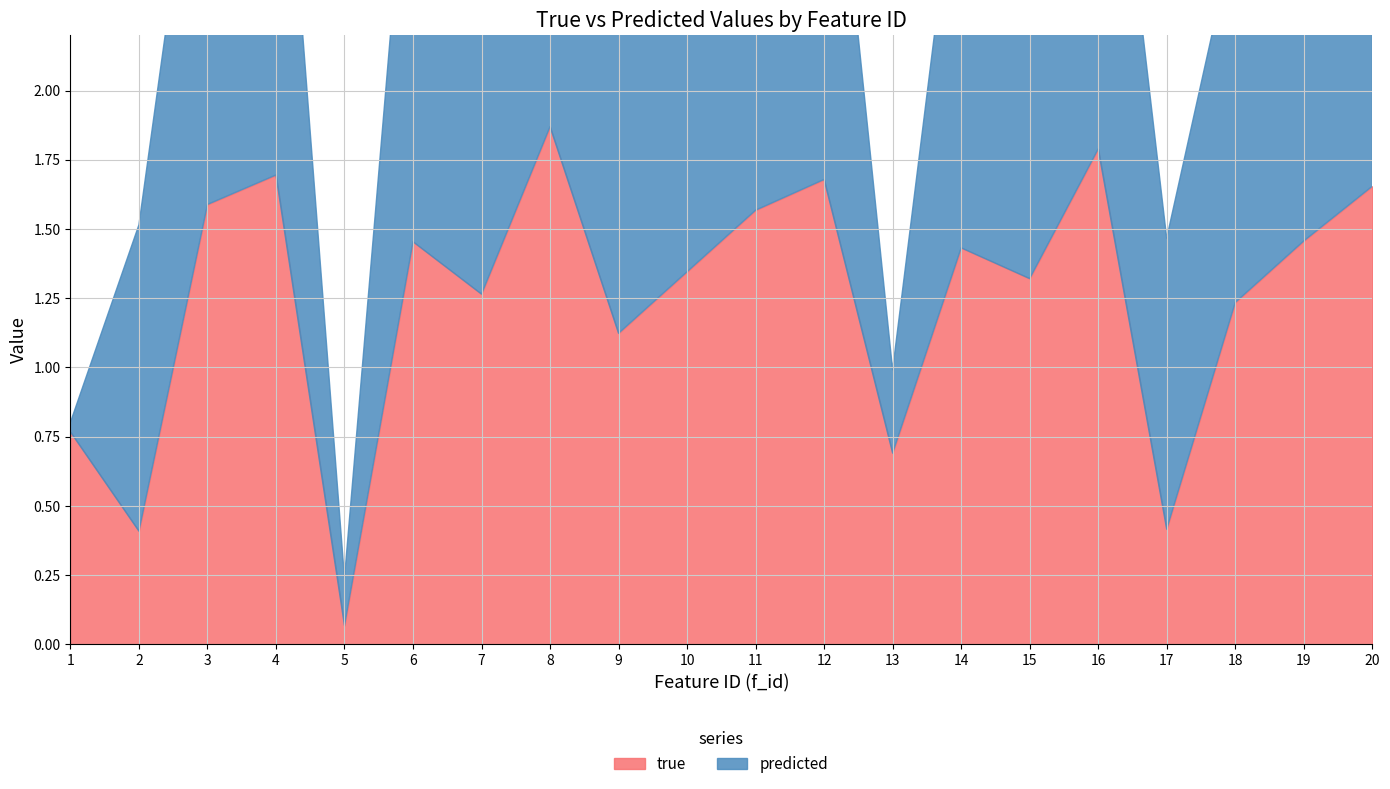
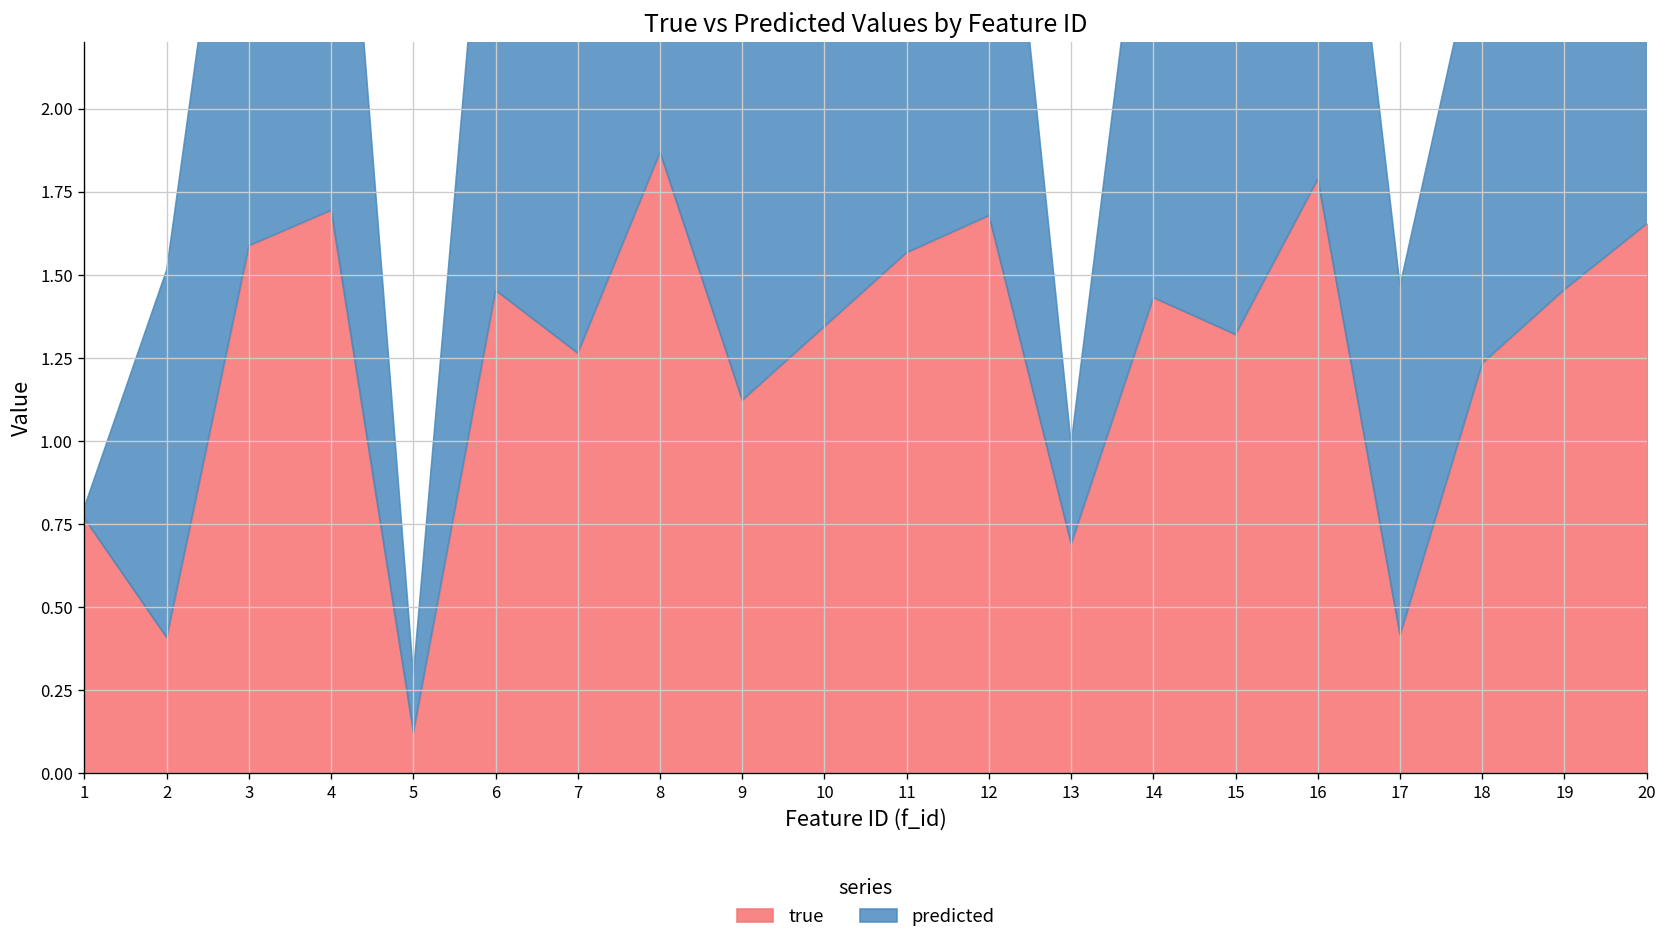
  {
    "true": {
      "1": 0.77,
      "2": 0.41,
      "3": 1.59,
      "4": 1.69,
-     "5": 0.07,
+     "5": 0.12,
      "6": 1.45,
      "7": 1.26,
      "8": 1.87,
      "9": 1.12,
      "10": 1.35,
      "11": 1.57,
      "12": 1.68,
      "13": 0.69,
      "14": 1.43,
      "15": 1.32,
      "16": 1.79,
      "17": 0.42,
      "18": 1.23,
      "19": 1.46,
      "20": 1.65
    },
    "predicted": {
      "1": 0.03,
      "2": 1.11,
      "5": 0.17,
      "13": 0.30,
      "17": 1.05
    }
  }
